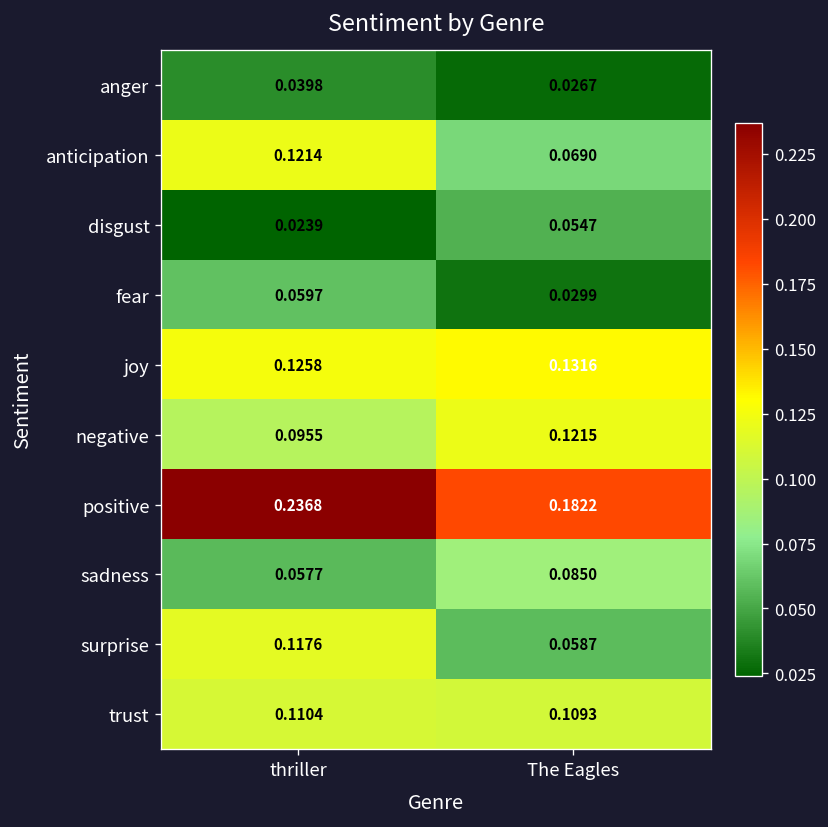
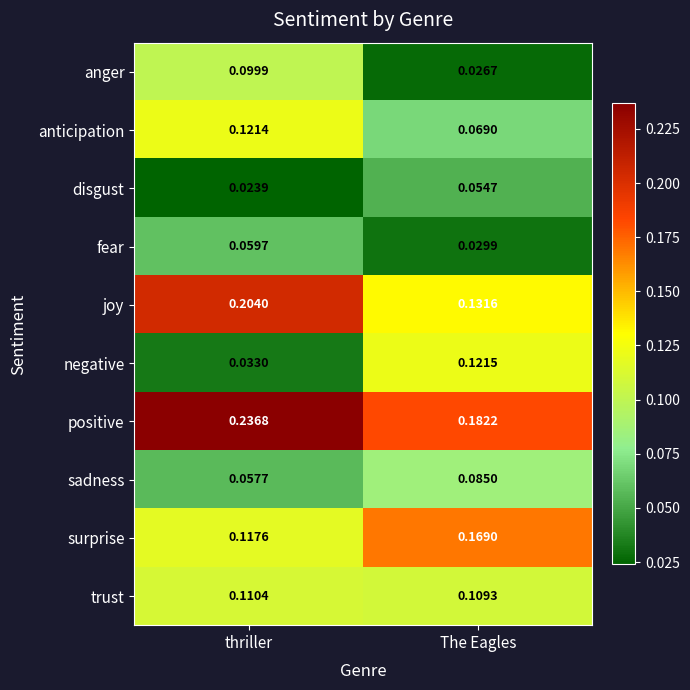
  {
    "anger": {
-     "thriller": 0.0398,
+     "thriller": 0.0999,
      "The Eagles": 0.0267
    },
    "anticipation": {
      "thriller": 0.1214,
      "The Eagles": 0.0690
    },
    "disgust": {
      "thriller": 0.0239,
      "The Eagles": 0.0547
    },
    "fear": {
      "thriller": 0.0597,
      "The Eagles": 0.0299
    },
    "joy": {
-     "thriller": 0.1258,
+     "thriller": 0.2040,
      "The Eagles": 0.1316
    },
    "negative": {
-     "thriller": 0.0955,
+     "thriller": 0.0330,
      "The Eagles": 0.1215
    },
    "positive": {
      "thriller": 0.2368,
      "The Eagles": 0.1822
    },
    "sadness": {
      "thriller": 0.0577,
      "The Eagles": 0.0850
    },
    "surprise": {
      "thriller": 0.1176,
-     "The Eagles": 0.0587
+     "The Eagles": 0.1690
    },
    "trust": {
      "thriller": 0.1104,
      "The Eagles": 0.1093
    }
  }
